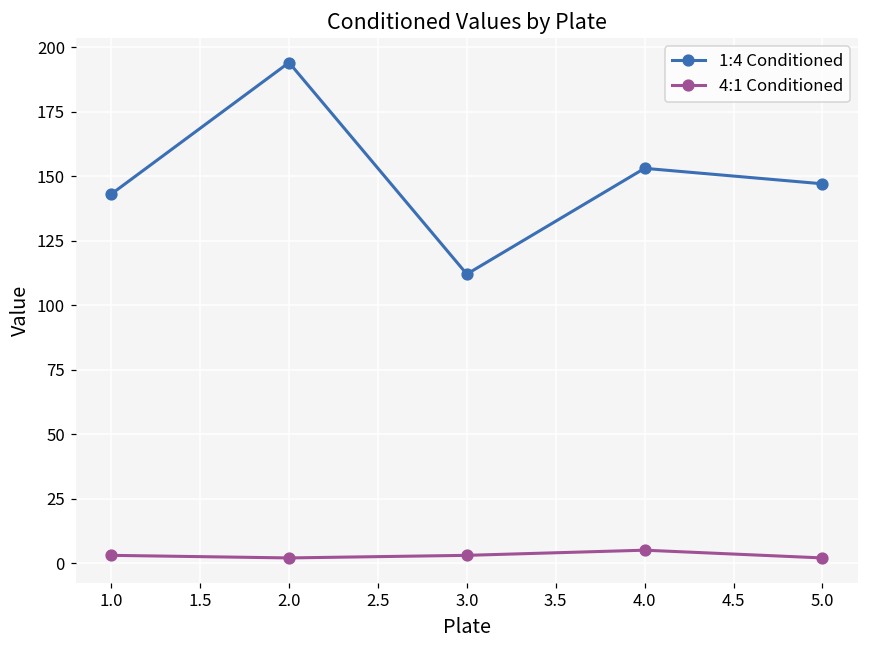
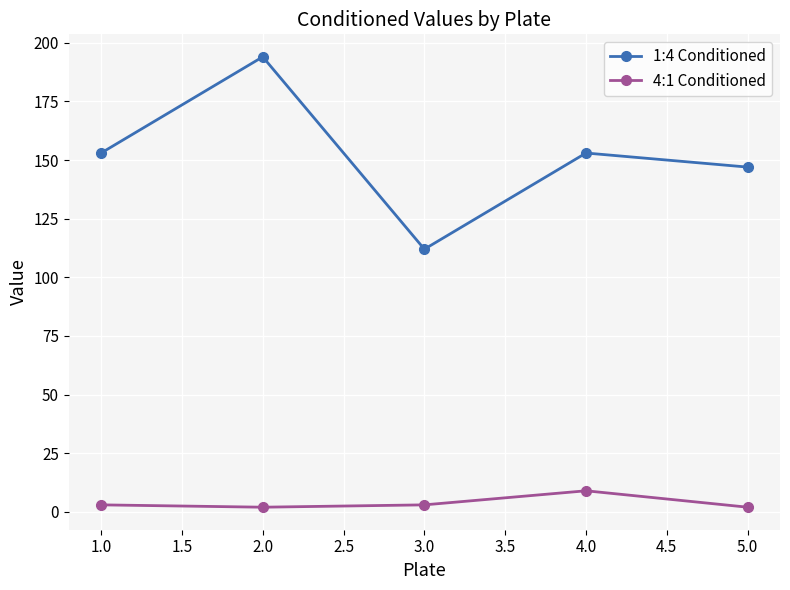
  {
    "1:4 Conditioned": {
-     "1.0": 143,
+     "1.0": 153,
      "2.0": 194,
      "3.0": 112,
      "4.0": 153,
      "5.0": 147
    },
    "4:1 Conditioned": {
      "1.0": 3,
      "2.0": 2,
      "3.0": 3,
-     "4.0": 5,
+     "4.0": 9,
      "5.0": 2
    }
  }
